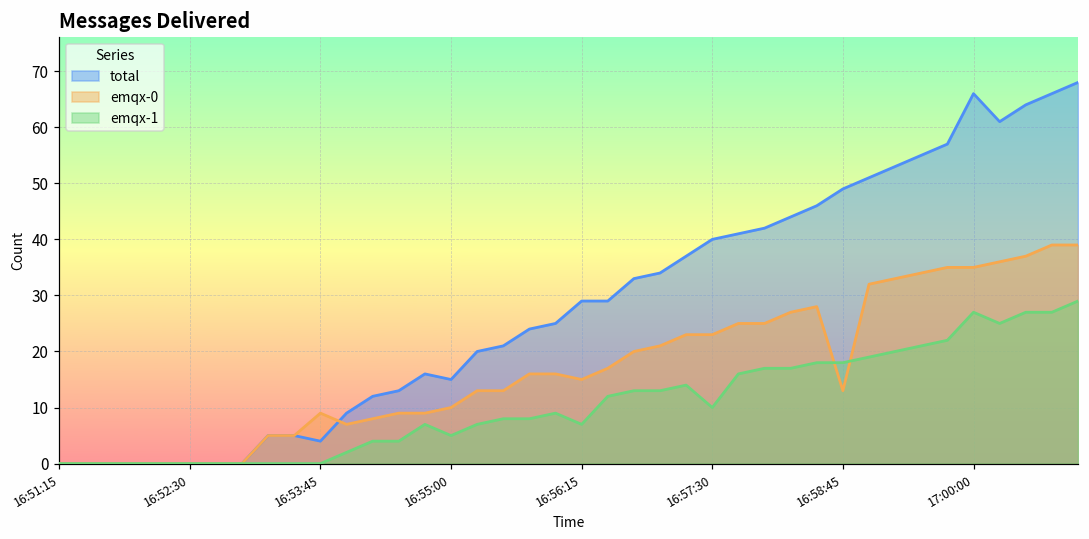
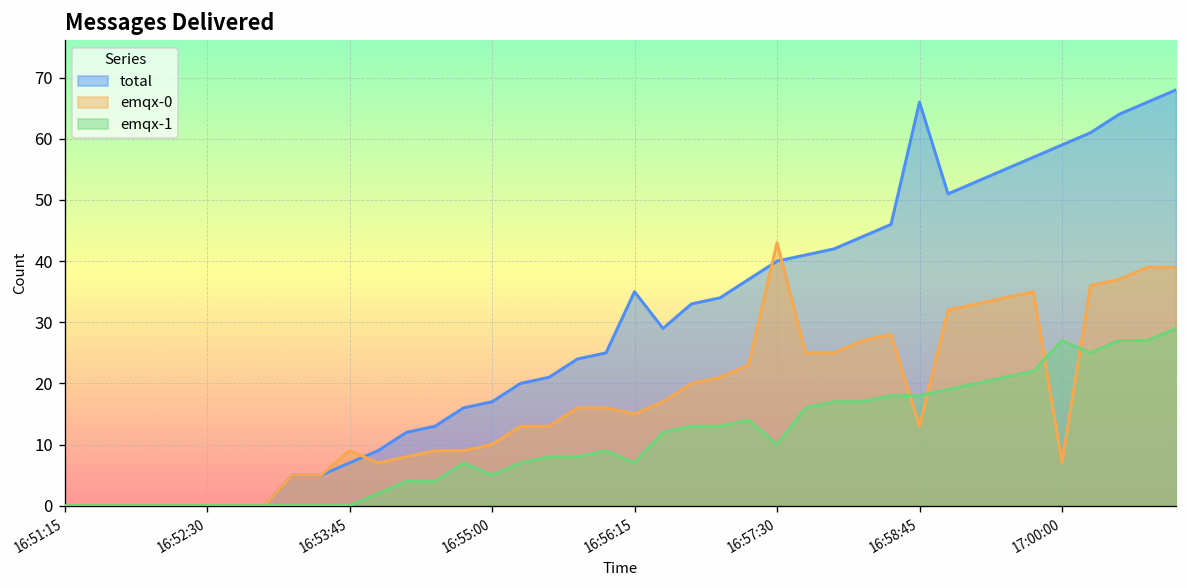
  {
    "total": {
-     "16:53:45": 4,
-     "16:55:00": 15,
-     "16:56:15": 29,
+     "16:53:45": 7,
+     "16:55:00": 17,
+     "16:56:15": 35,
      "16:57:30": 40,
-     "16:58:45": 49,
-     "17:00:00": 66
+     "16:58:45": 66,
+     "17:00:00": 59
    },
    "emqx-0": {
      "16:53:45": 9,
      "16:55:00": 10,
      "16:56:15": 15,
-     "16:57:30": 23,
+     "16:57:30": 43,
      "16:58:45": 13,
-     "17:00:00": 35
+     "17:00:00": 7
    },
    "emqx-1": {
      "16:53:45": 0,
      "16:55:00": 5,
      "16:56:15": 7,
      "16:57:30": 10,
      "16:58:45": 18,
      "17:00:00": 27
    }
  }
